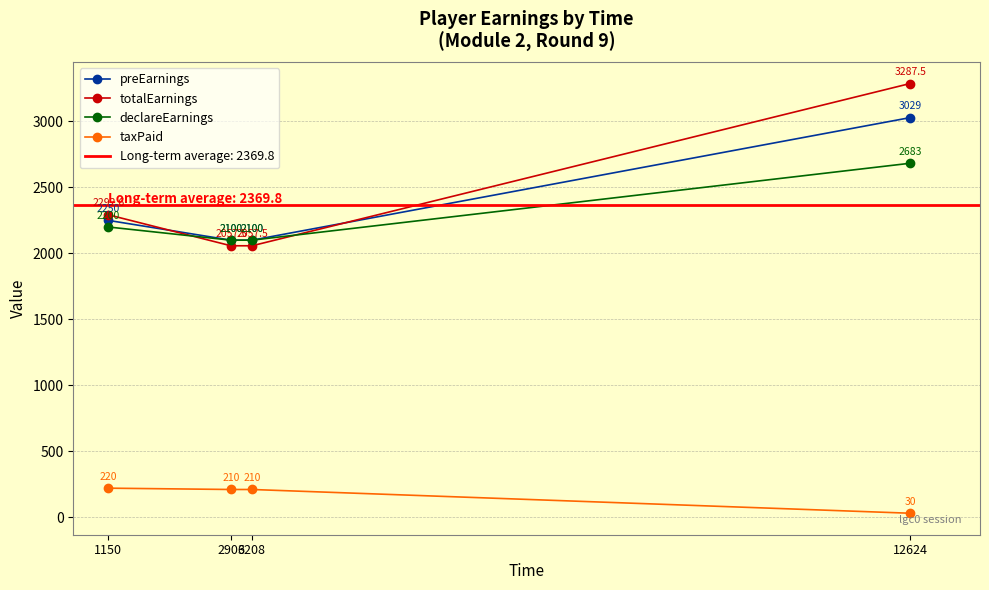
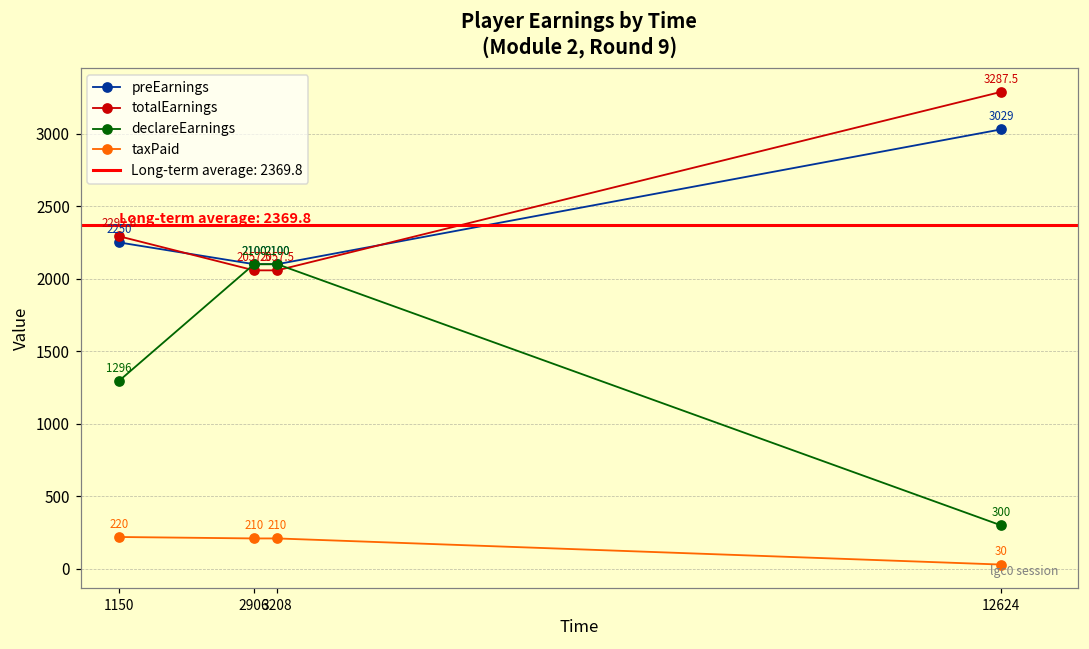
  {
    "preEarnings": {
      "12624": 3029
    },
    "totalEarnings": {
      "12624": 3287.5
    },
    "declareEarnings": {
-     "1150": 2200,
-     "12624": 2683
+     "1150": 1296,
+     "12624": 300
    },
    "taxPaid": {
      "1150": 220,
      "12624": 30
    }
  }
